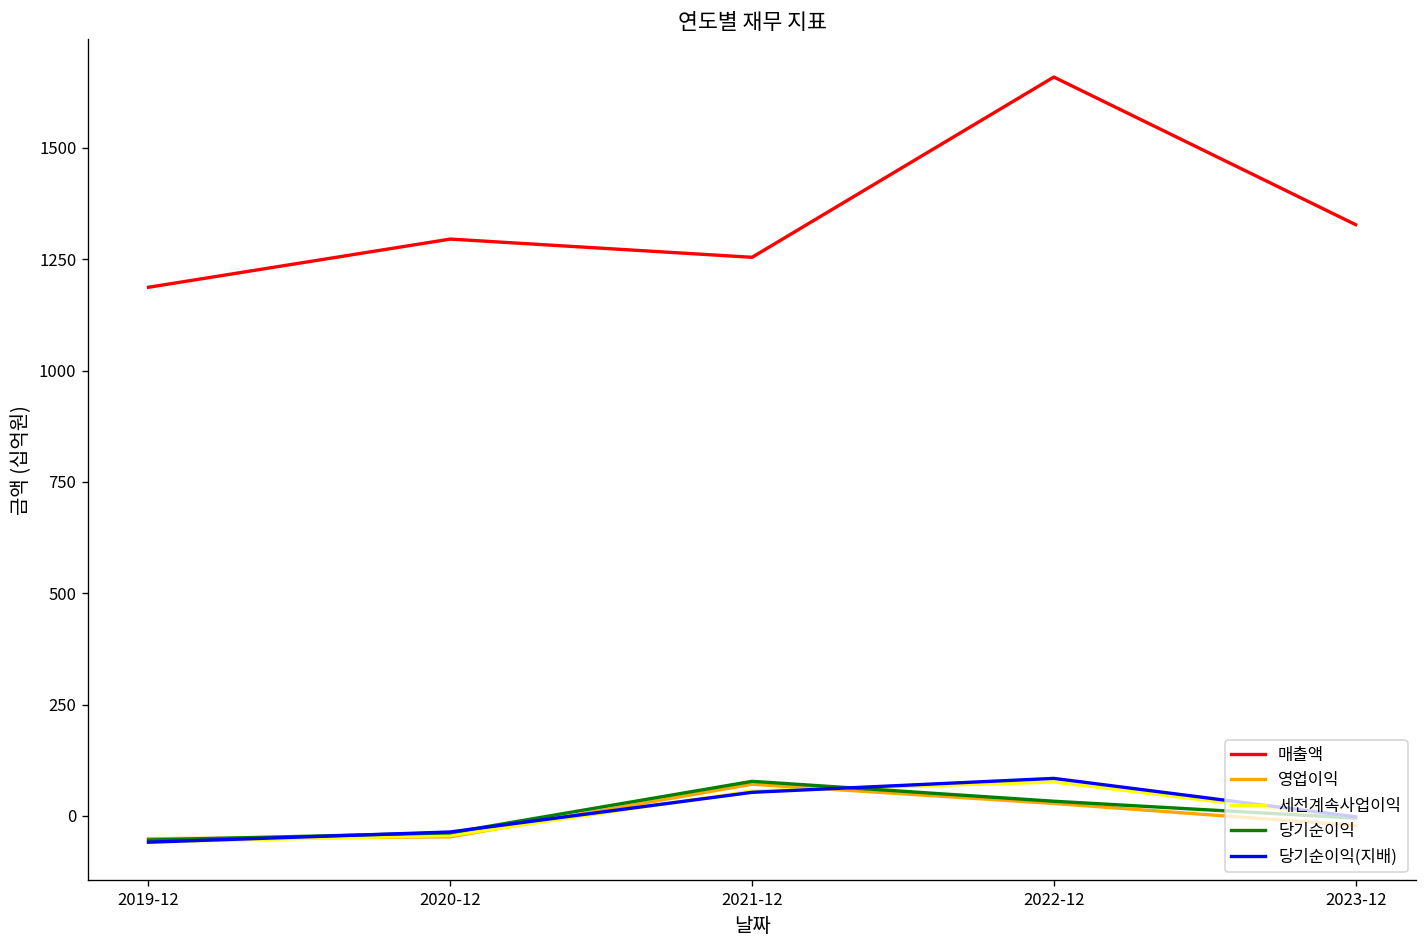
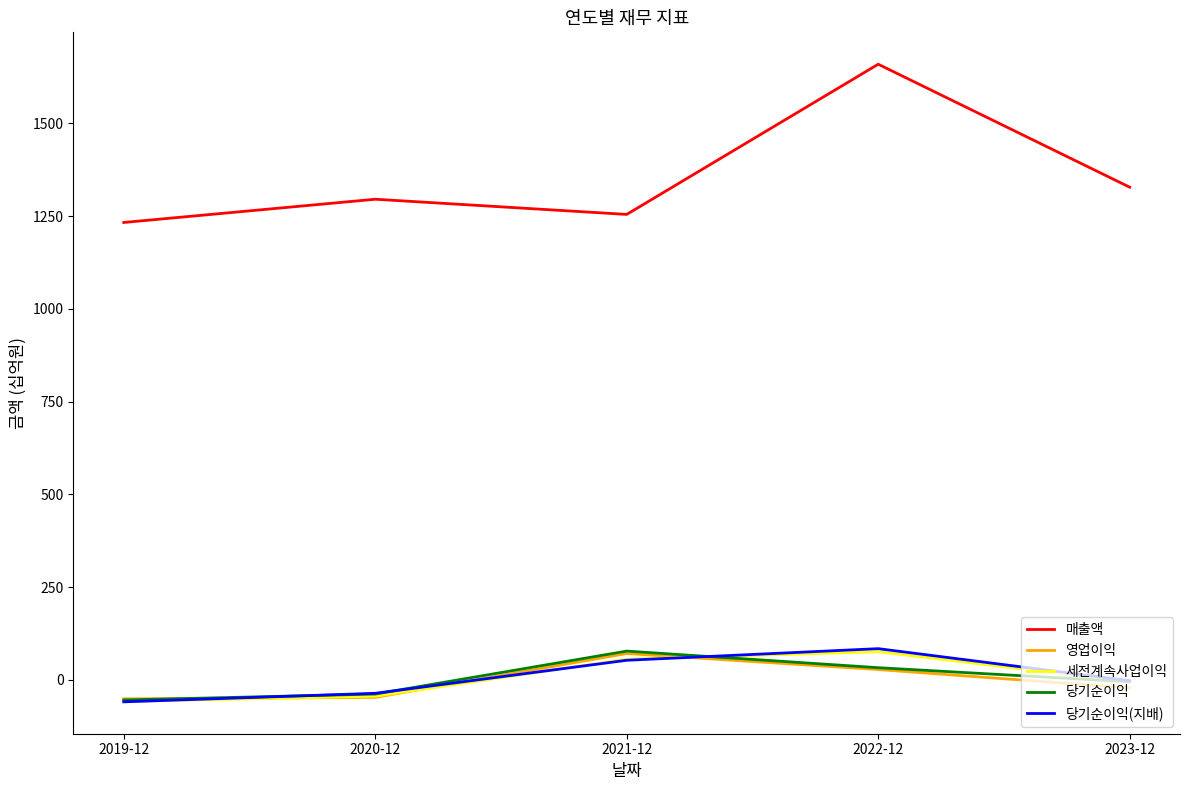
  {
    "매출액": {
-     "2019-12": 1190,
+     "2019-12": 1230,
      "2020-12": 1300,
      "2021-12": 1250,
      "2022-12": 1660,
      "2023-12": 1330
    },
    "세전계속사업이익": {
      "2022-12": 80
    },
    "당기순이익(지배)": {
      "2022-12": 80
    }
  }
